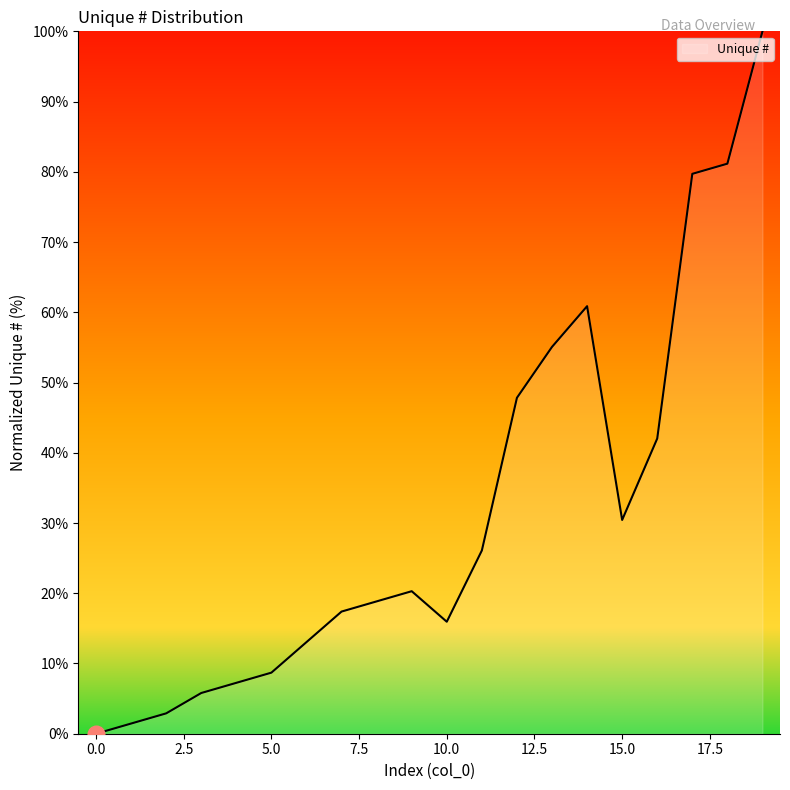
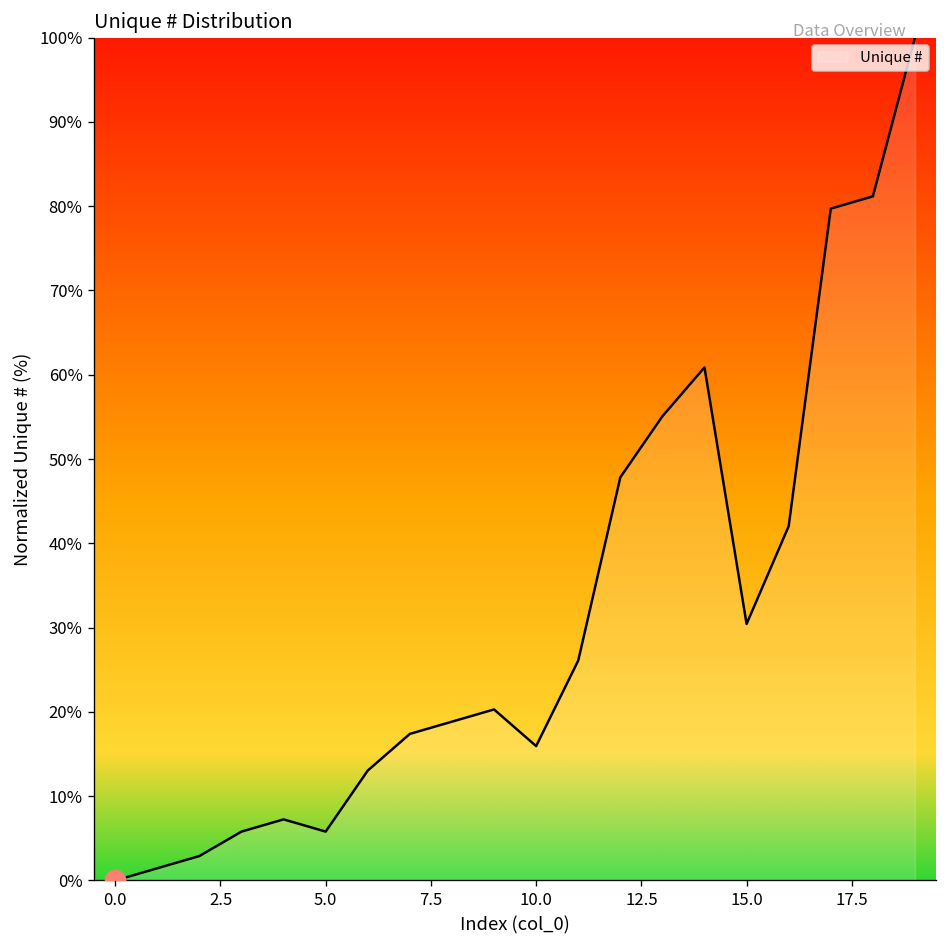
  {
    "Unique #": {
-     "5.0": "9%",
+     "5.0": "6%",
      "10.0": "16%",
      "15.0": "30%"
    }
  }
